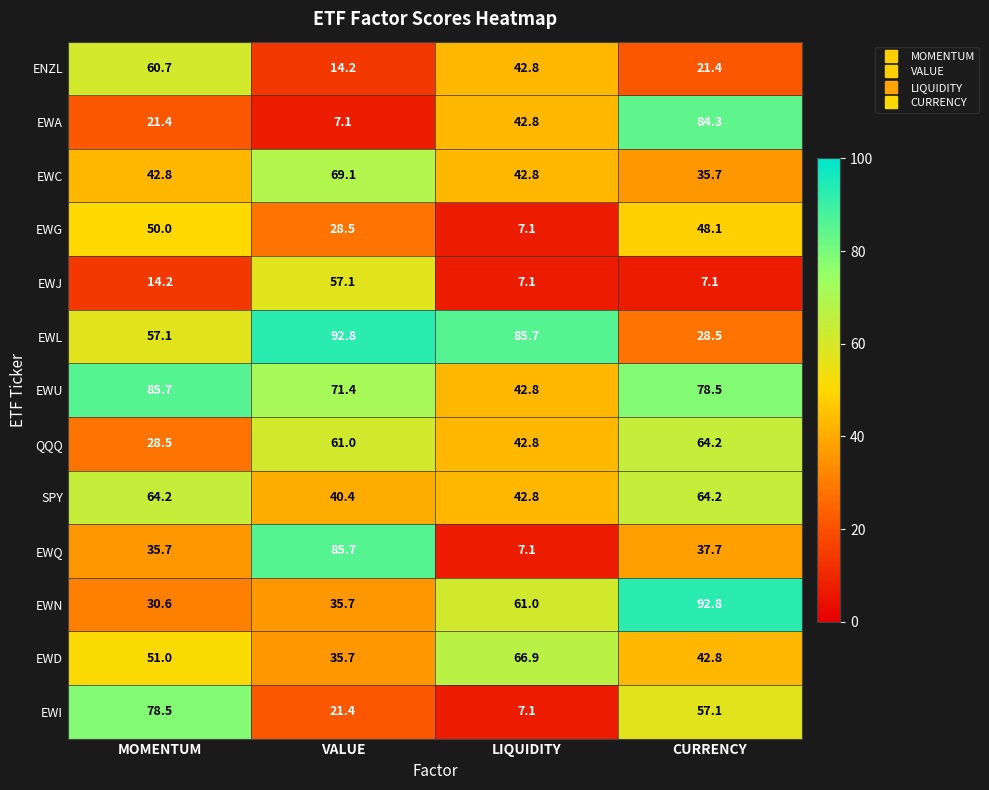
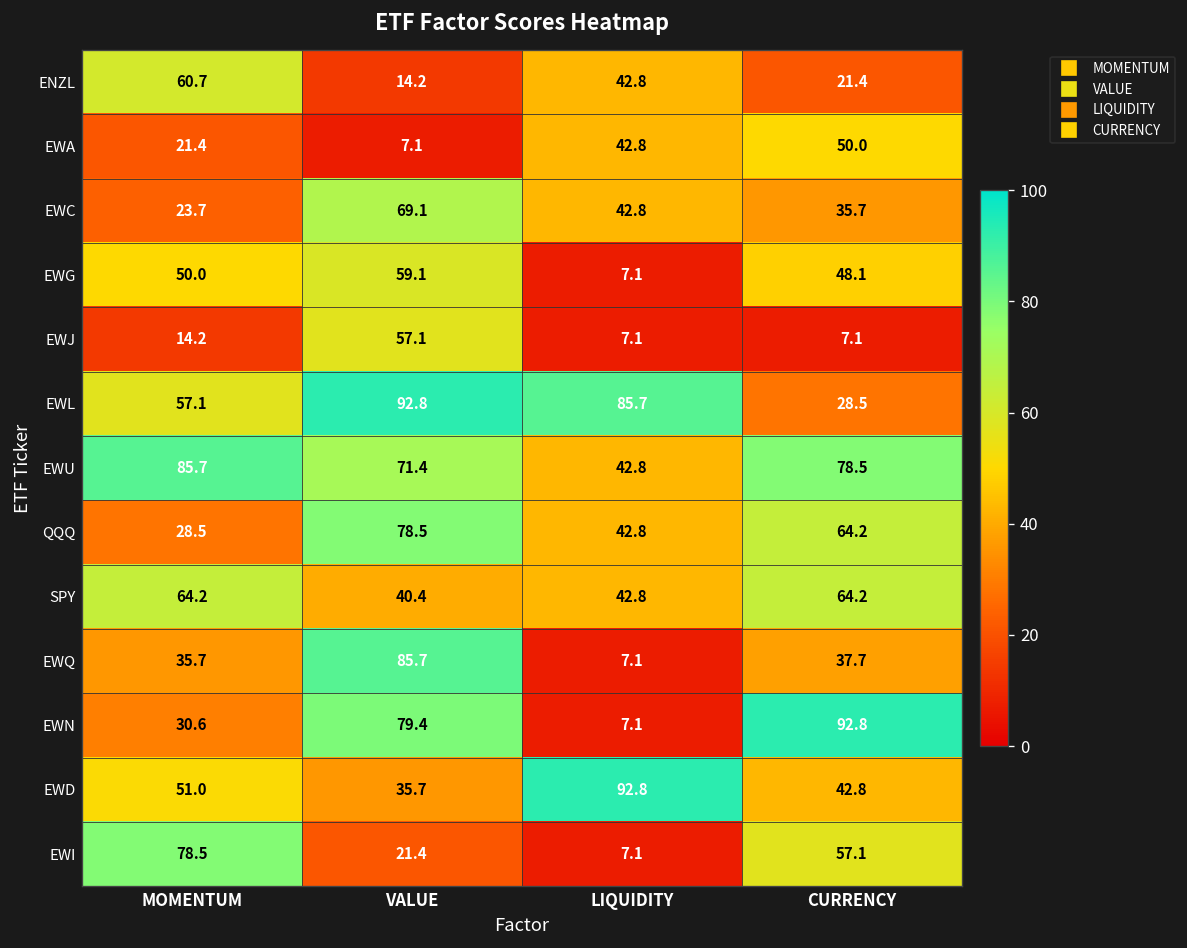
  {
    "ENZL": {
      "MOMENTUM": 60.7,
      "VALUE": 14.2,
      "LIQUIDITY": 42.8,
      "CURRENCY": 21.4
    },
    "EWA": {
      "MOMENTUM": 21.4,
      "VALUE": 7.1,
      "LIQUIDITY": 42.8,
-     "CURRENCY": 84.3
+     "CURRENCY": 50.0
    },
    "EWC": {
-     "MOMENTUM": 42.8,
+     "MOMENTUM": 23.7,
      "VALUE": 69.1,
      "LIQUIDITY": 42.8,
      "CURRENCY": 35.7
    },
    "EWG": {
      "MOMENTUM": 50.0,
-     "VALUE": 28.5,
+     "VALUE": 59.1,
      "LIQUIDITY": 7.1,
      "CURRENCY": 48.1
    },
    "EWJ": {
      "MOMENTUM": 14.2,
      "VALUE": 57.1,
      "LIQUIDITY": 7.1,
      "CURRENCY": 7.1
    },
    "EWL": {
      "MOMENTUM": 57.1,
      "VALUE": 92.8,
      "LIQUIDITY": 85.7,
      "CURRENCY": 28.5
    },
    "EWU": {
      "MOMENTUM": 85.7,
      "VALUE": 71.4,
      "LIQUIDITY": 42.8,
      "CURRENCY": 78.5
    },
    "QQQ": {
      "MOMENTUM": 28.5,
-     "VALUE": 61.0,
+     "VALUE": 78.5,
      "LIQUIDITY": 42.8,
      "CURRENCY": 64.2
    },
    "SPY": {
      "MOMENTUM": 64.2,
      "VALUE": 40.4,
      "LIQUIDITY": 42.8,
      "CURRENCY": 64.2
    },
    "EWQ": {
      "MOMENTUM": 35.7,
      "VALUE": 85.7,
      "LIQUIDITY": 7.1,
      "CURRENCY": 37.7
    },
    "EWN": {
      "MOMENTUM": 30.6,
-     "VALUE": 35.7,
-     "LIQUIDITY": 61.0,
+     "VALUE": 79.4,
+     "LIQUIDITY": 7.1,
      "CURRENCY": 92.8
    },
    "EWD": {
      "MOMENTUM": 51.0,
      "VALUE": 35.7,
-     "LIQUIDITY": 66.9,
+     "LIQUIDITY": 92.8,
      "CURRENCY": 42.8
    },
    "EWI": {
      "MOMENTUM": 78.5,
      "VALUE": 21.4,
      "LIQUIDITY": 7.1,
      "CURRENCY": 57.1
    }
  }
